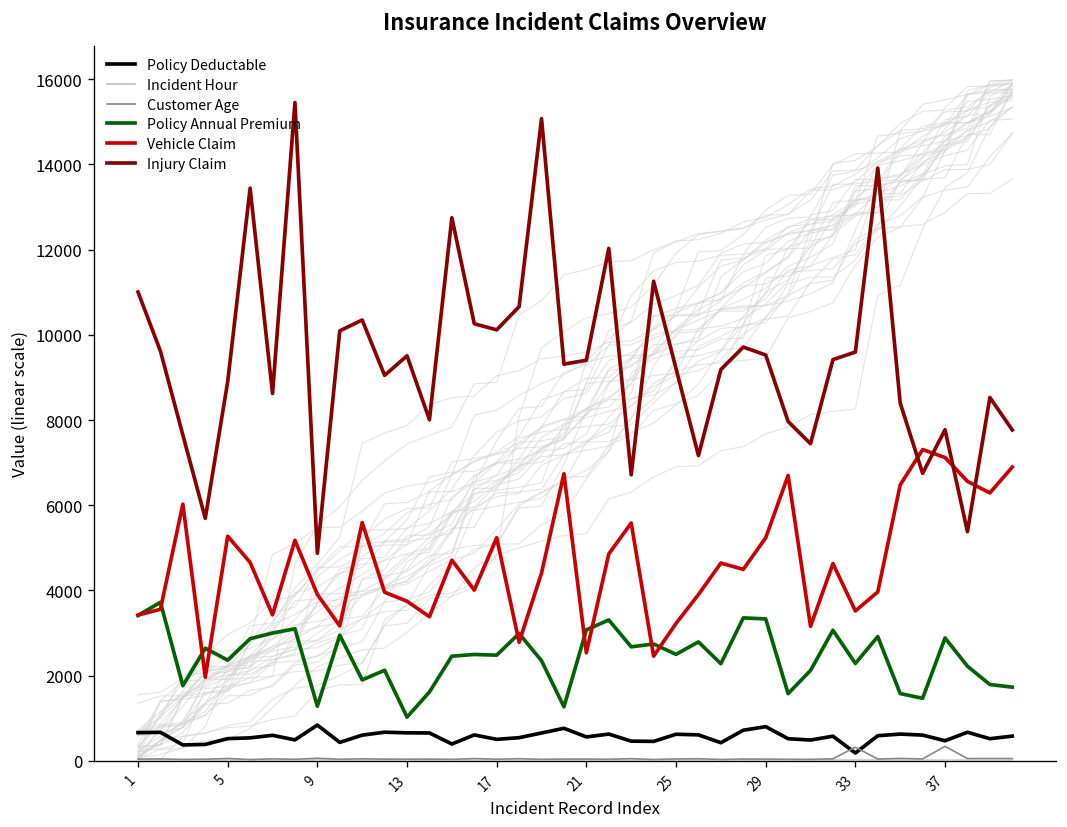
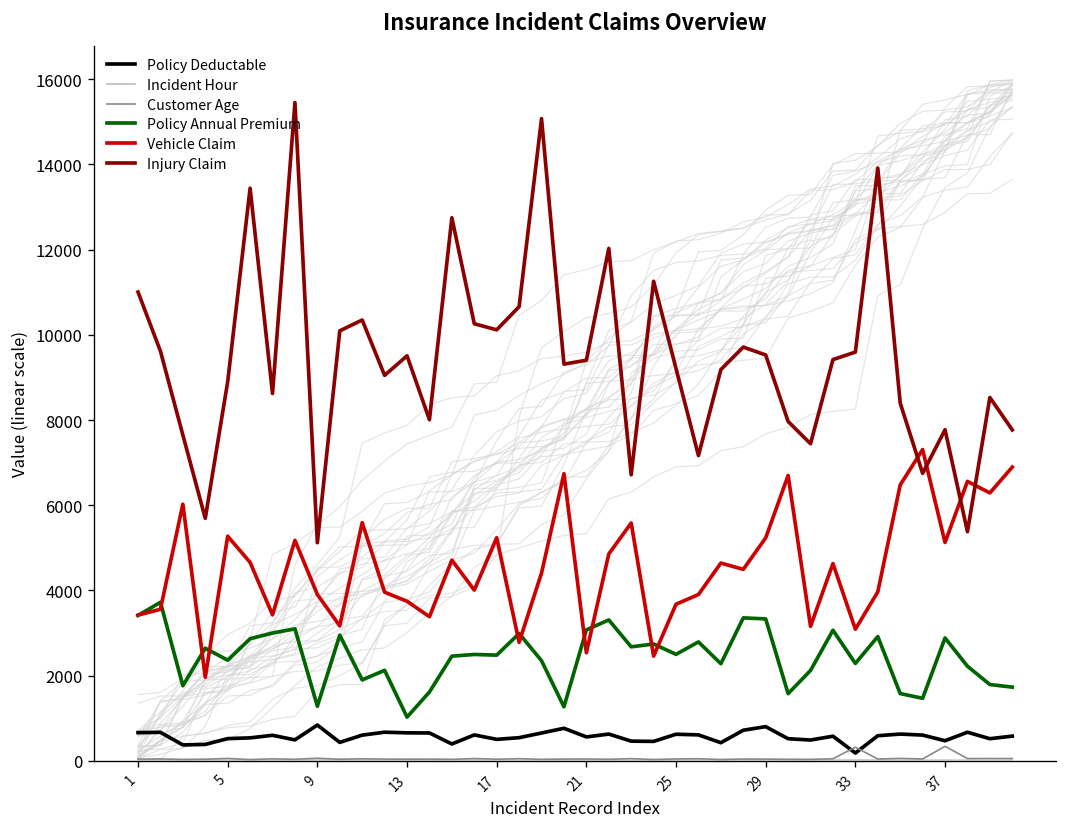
  {
    "Policy Deductable": {
      "9": 800,
      "13": 700,
      "17": 500,
      "21": 600,
      "25": 600,
      "29": 800,
      "33": 200,
      "37": 500
    },
    "Customer Age": {
      "33": 300,
      "37": 300
    },
    "Policy Annual Premium": {
      "5": 2400,
      "9": 1300,
      "13": 1000,
      "17": 2500,
      "21": 3100,
      "25": 2500,
      "29": 3300,
      "33": 2300,
      "37": 2900
    },
    "Vehicle Claim": {
      "5": 5300,
      "17": 5200,
      "21": 2500,
-     "25": 3200,
+     "25": 3700,
      "29": 5200,
-     "33": 3500,
-     "37": 7100
+     "33": 3100,
+     "37": 5100
    },
    "Injury Claim": {
      "1": 11000,
      "5": 8900,
-     "9": 4900,
+     "9": 5100,
      "13": 9500,
      "17": 10100,
      "33": 9600,
      "37": 7800
    }
  }
